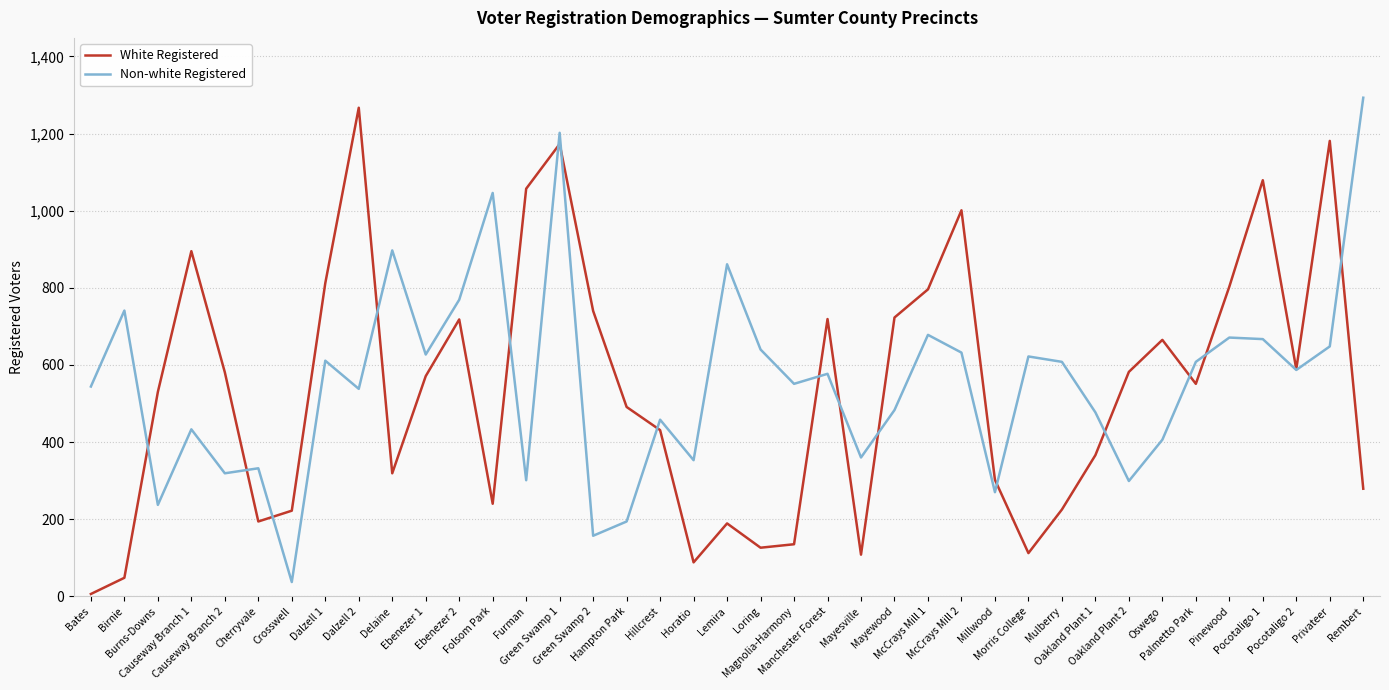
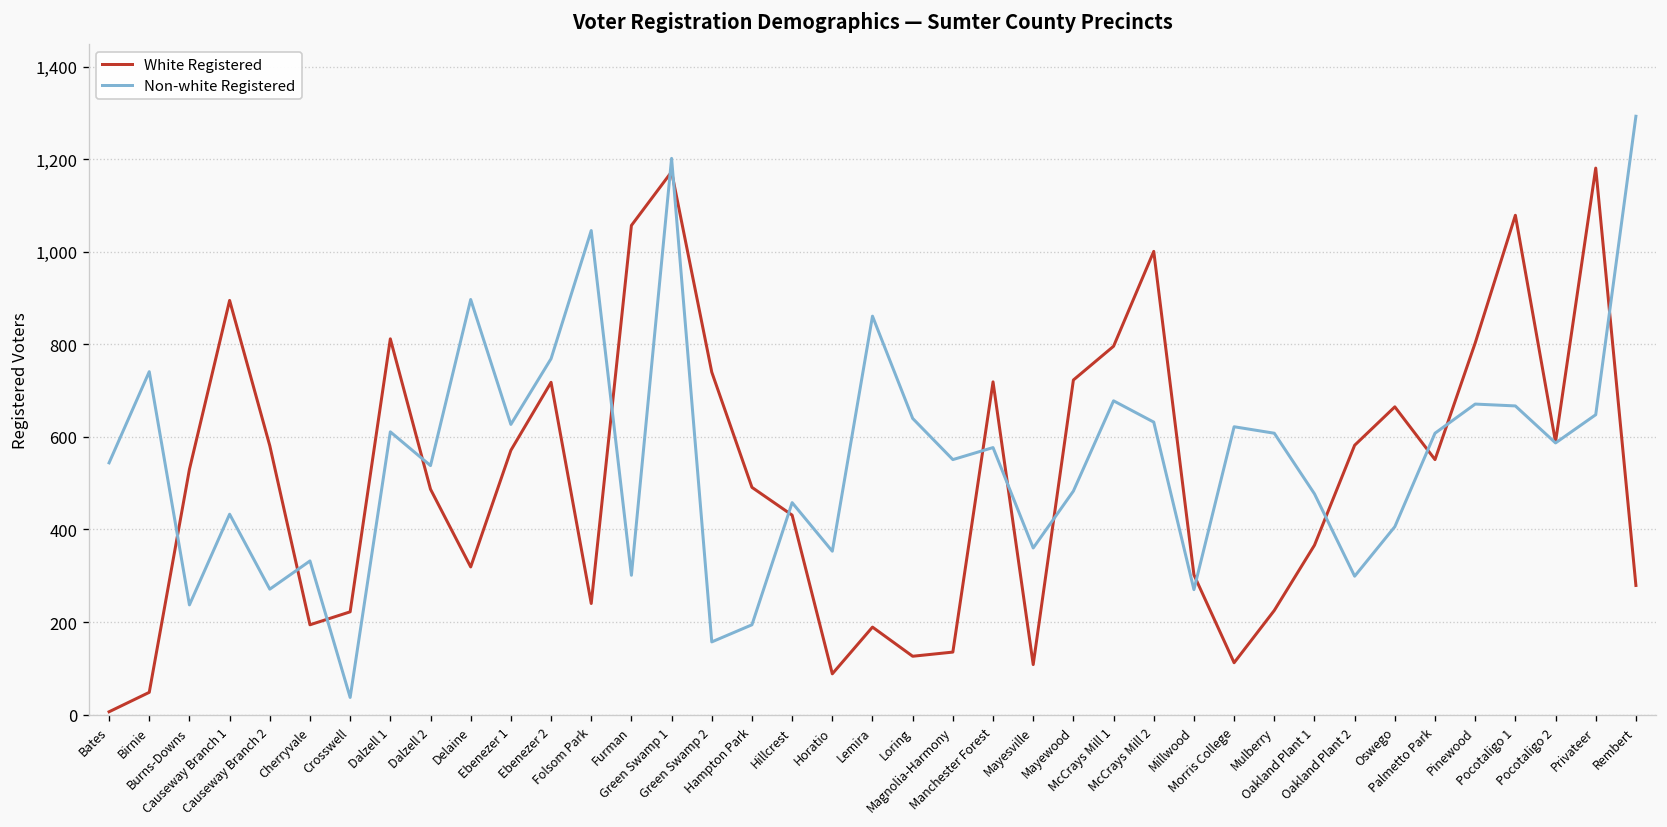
  {
    "White Registered": {
      "Bates": "10",
      "Birnie": "50",
      "Burns-Downs": "530",
      "Causeway Branch 1": "900",
      "Causeway Branch 2": "580",
      "Cherryvale": "190",
      "Crosswell": "220",
      "Dalzell 1": "810",
-     "Dalzell 2": "1,270",
+     "Dalzell 2": "490",
      "Delaine": "320",
      "Ebenezer 1": "570",
      "Ebenezer 2": "720",
      "Folsom Park": "240",
      "Furman": "1,060",
      "Green Swamp 1": "1,170",
      "Green Swamp 2": "740",
      "Hampton Park": "490",
      "Hillcrest": "430",
      "Horatio": "90",
      "Lemira": "190",
      "Loring": "130",
      "Magnolia-Harmony": "140",
      "Manchester Forest": "720",
      "Mayesville": "110",
      "Mayewood": "720",
      "McCrays Mill 1": "800",
      "McCrays Mill 2": "1,000",
      "Millwood": "300",
      "Morris College": "110",
      "Mulberry": "230",
      "Oakland Plant 1": "370",
      "Oakland Plant 2": "580",
      "Oswego": "670",
      "Palmetto Park": "550",
      "Pinewood": "800",
      "Pocotaligo 1": "1,080",
      "Privateer": "1,180",
      "Rembert": "280"
    },
    "Non-white Registered": {
      "Bates": "540",
      "Birnie": "740",
      "Burns-Downs": "240",
      "Causeway Branch 1": "430",
-     "Causeway Branch 2": "320",
+     "Causeway Branch 2": "270",
      "Cherryvale": "330",
      "Crosswell": "40",
      "Dalzell 1": "610",
      "Dalzell 2": "540",
      "Delaine": "900",
      "Ebenezer 1": "630",
      "Ebenezer 2": "770",
      "Folsom Park": "1,050",
      "Furman": "300",
      "Green Swamp 1": "1,200",
      "Green Swamp 2": "160",
      "Hampton Park": "190",
      "Hillcrest": "460",
      "Horatio": "350",
      "Lemira": "860",
      "Loring": "640",
      "Magnolia-Harmony": "550",
      "Manchester Forest": "580",
      "Mayesville": "360",
      "Mayewood": "480",
      "McCrays Mill 1": "680",
      "McCrays Mill 2": "630",
      "Millwood": "270",
      "Morris College": "620",
      "Mulberry": "610",
      "Oakland Plant 1": "480",
      "Oakland Plant 2": "300",
      "Oswego": "410",
      "Palmetto Park": "610",
      "Pinewood": "670",
      "Pocotaligo 1": "670",
      "Privateer": "650",
      "Rembert": "1,290"
    }
  }
